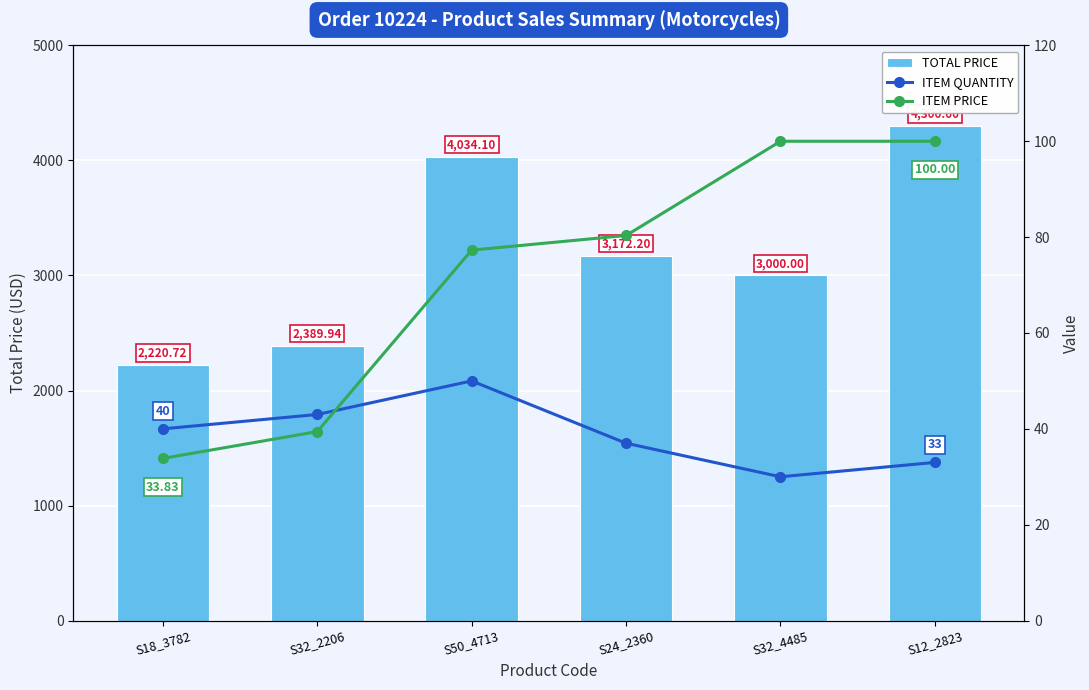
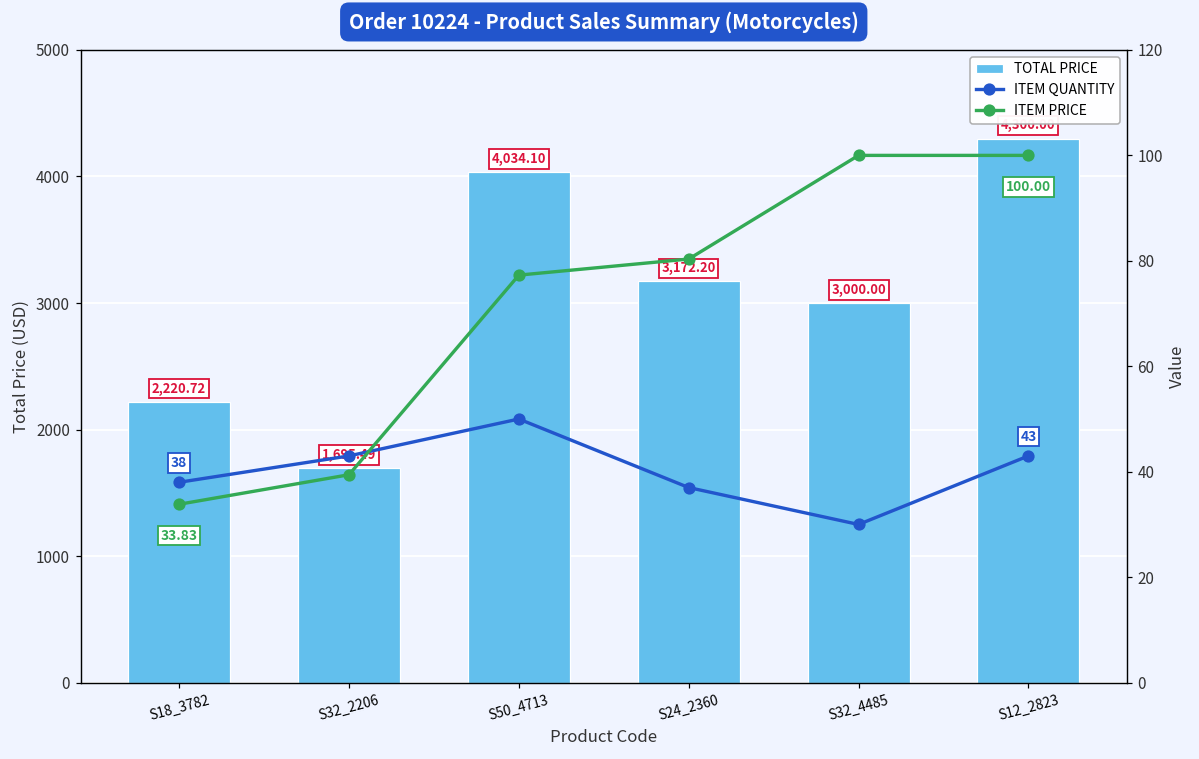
  {
    "TOTAL PRICE": {
-     "S32_2206": "2,389.94"
+     "S32_2206": "1,695.49"
    },
    "ITEM QUANTITY": {
-     "S18_3782": "40",
-     "S12_2823": "33"
+     "S18_3782": "38",
+     "S12_2823": "43"
    }
  }
